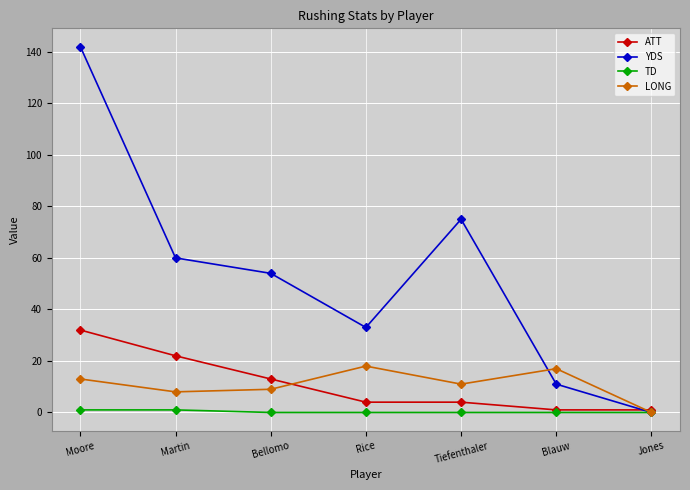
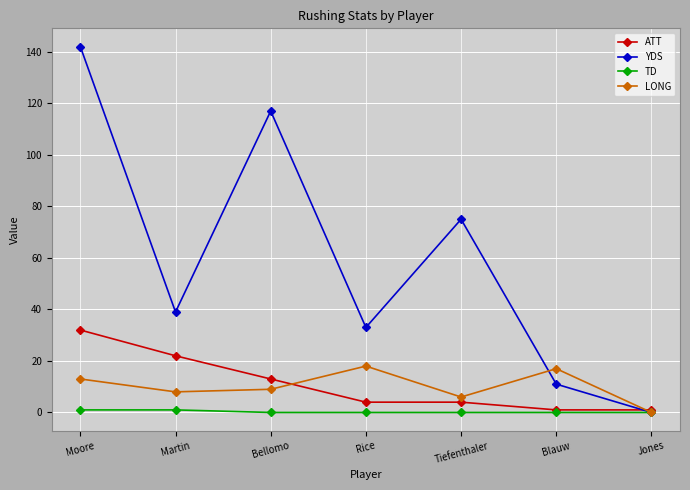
  {
    "ATT": {
      "Moore": 32,
      "Martin": 22,
      "Bellomo": 13,
      "Rice": 4,
      "Tiefenthaler": 4,
      "Blauw": 1,
      "Jones": 1
    },
    "YDS": {
      "Moore": 142,
-     "Martin": 60,
-     "Bellomo": 54,
+     "Martin": 39,
+     "Bellomo": 117,
      "Rice": 33,
      "Tiefenthaler": 75,
      "Blauw": 11
    },
    "TD": {
      "Moore": 1,
      "Martin": 1,
      "Bellomo": 0,
      "Rice": 0,
      "Tiefenthaler": 0,
      "Blauw": 0
    },
    "LONG": {
      "Moore": 13,
      "Martin": 8,
      "Bellomo": 9,
      "Rice": 18,
-     "Tiefenthaler": 11,
+     "Tiefenthaler": 6,
      "Blauw": 17
    }
  }
